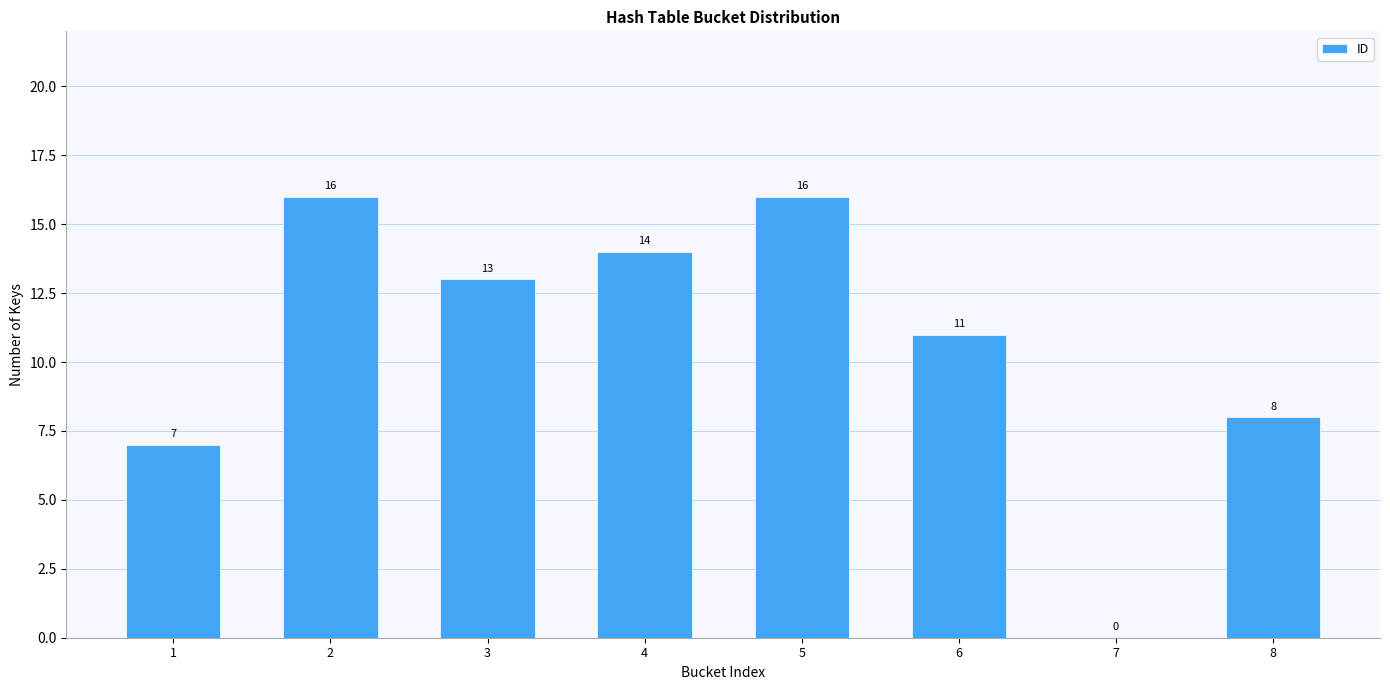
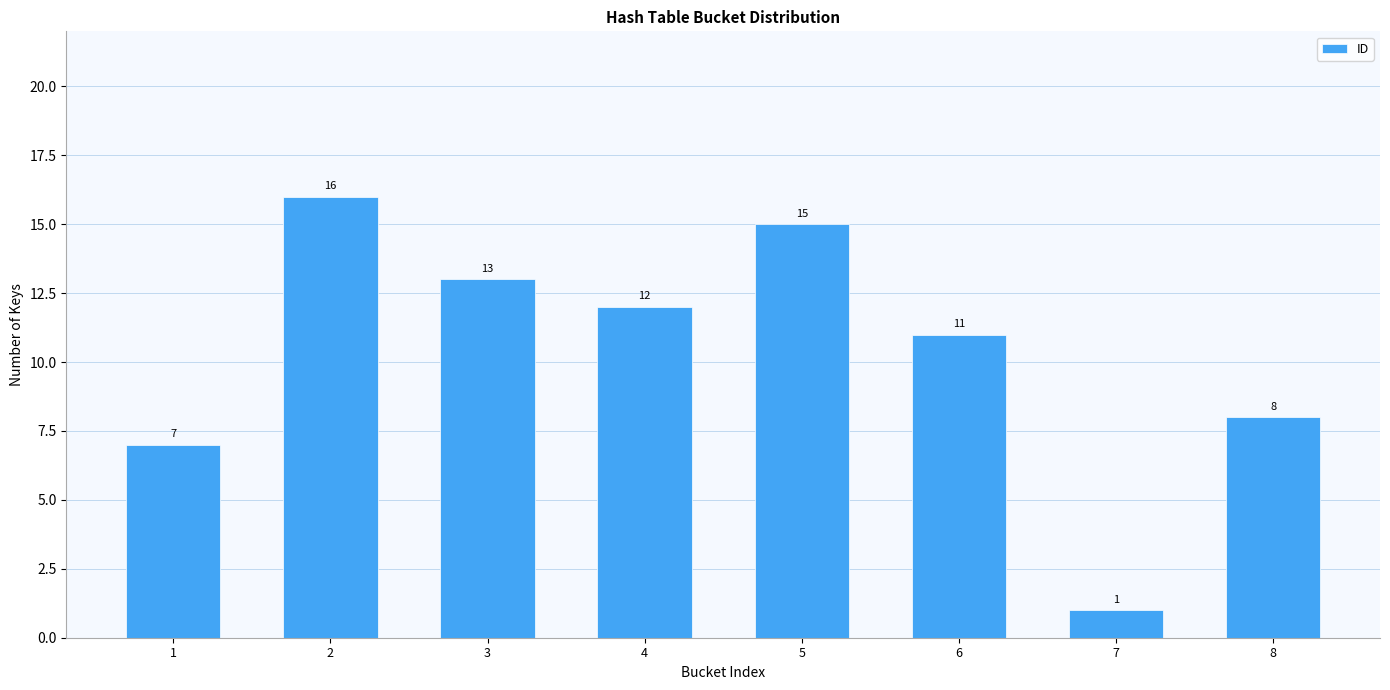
  {
    "1": 7,
    "2": 16,
    "3": 13,
-   "4": 14,
-   "5": 16,
+   "4": 12,
+   "5": 15,
    "6": 11,
-   "7": 0,
+   "7": 1,
    "8": 8
  }
